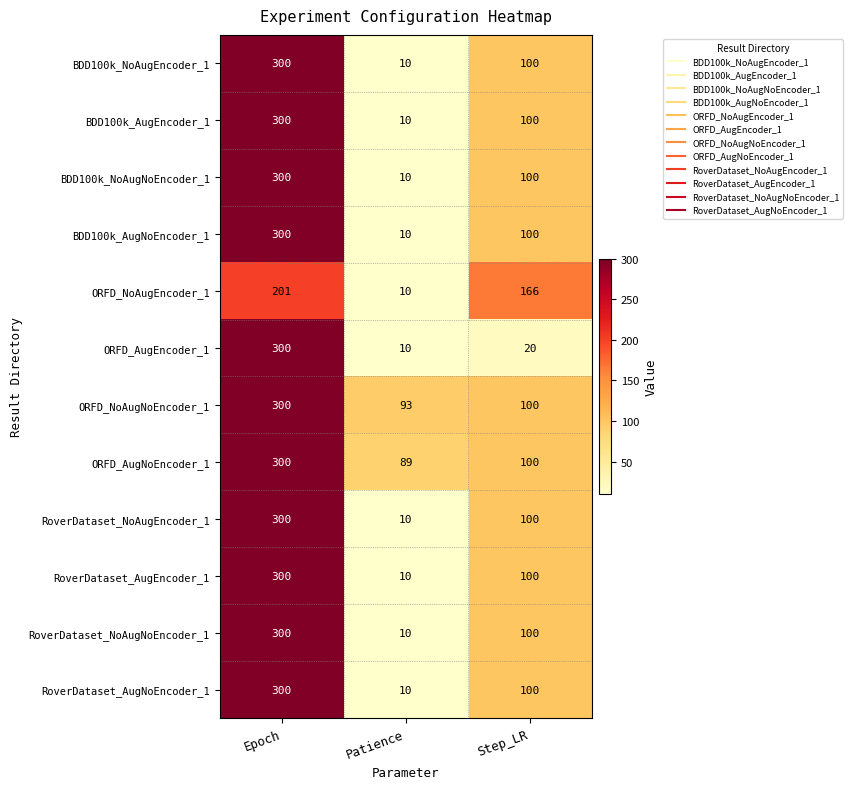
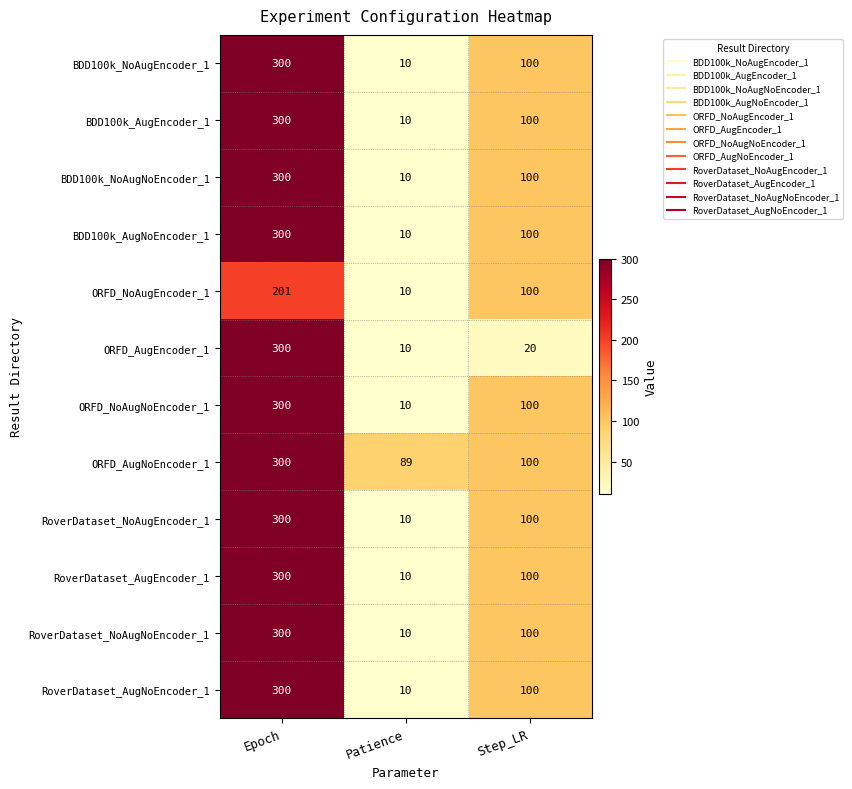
  {
    "BDD100k_NoAugEncoder_1": {
      "Epoch": 300,
      "Patience": 10,
      "Step_LR": 100
    },
    "BDD100k_AugEncoder_1": {
      "Epoch": 300,
      "Patience": 10,
      "Step_LR": 100
    },
    "BDD100k_NoAugNoEncoder_1": {
      "Epoch": 300,
      "Patience": 10,
      "Step_LR": 100
    },
    "BDD100k_AugNoEncoder_1": {
      "Epoch": 300,
      "Patience": 10,
      "Step_LR": 100
    },
    "ORFD_NoAugEncoder_1": {
      "Epoch": 201,
      "Patience": 10,
-     "Step_LR": 166
+     "Step_LR": 100
    },
    "ORFD_AugEncoder_1": {
      "Epoch": 300,
      "Patience": 10,
      "Step_LR": 20
    },
    "ORFD_NoAugNoEncoder_1": {
      "Epoch": 300,
-     "Patience": 93,
+     "Patience": 10,
      "Step_LR": 100
    },
    "ORFD_AugNoEncoder_1": {
      "Epoch": 300,
      "Patience": 89,
      "Step_LR": 100
    },
    "RoverDataset_NoAugEncoder_1": {
      "Epoch": 300,
      "Patience": 10,
      "Step_LR": 100
    },
    "RoverDataset_AugEncoder_1": {
      "Epoch": 300,
      "Patience": 10,
      "Step_LR": 100
    },
    "RoverDataset_NoAugNoEncoder_1": {
      "Epoch": 300,
      "Patience": 10,
      "Step_LR": 100
    },
    "RoverDataset_AugNoEncoder_1": {
      "Epoch": 300,
      "Patience": 10,
      "Step_LR": 100
    }
  }
